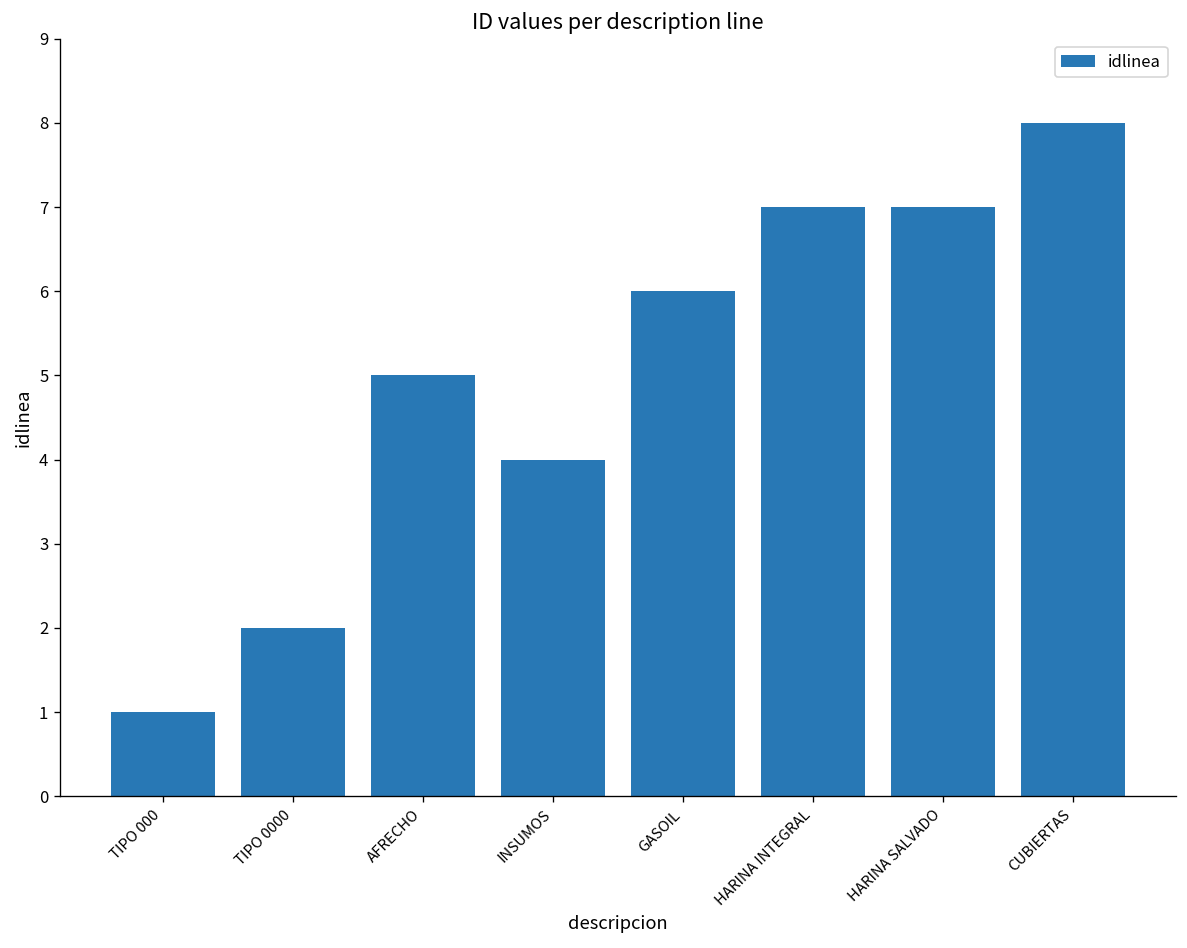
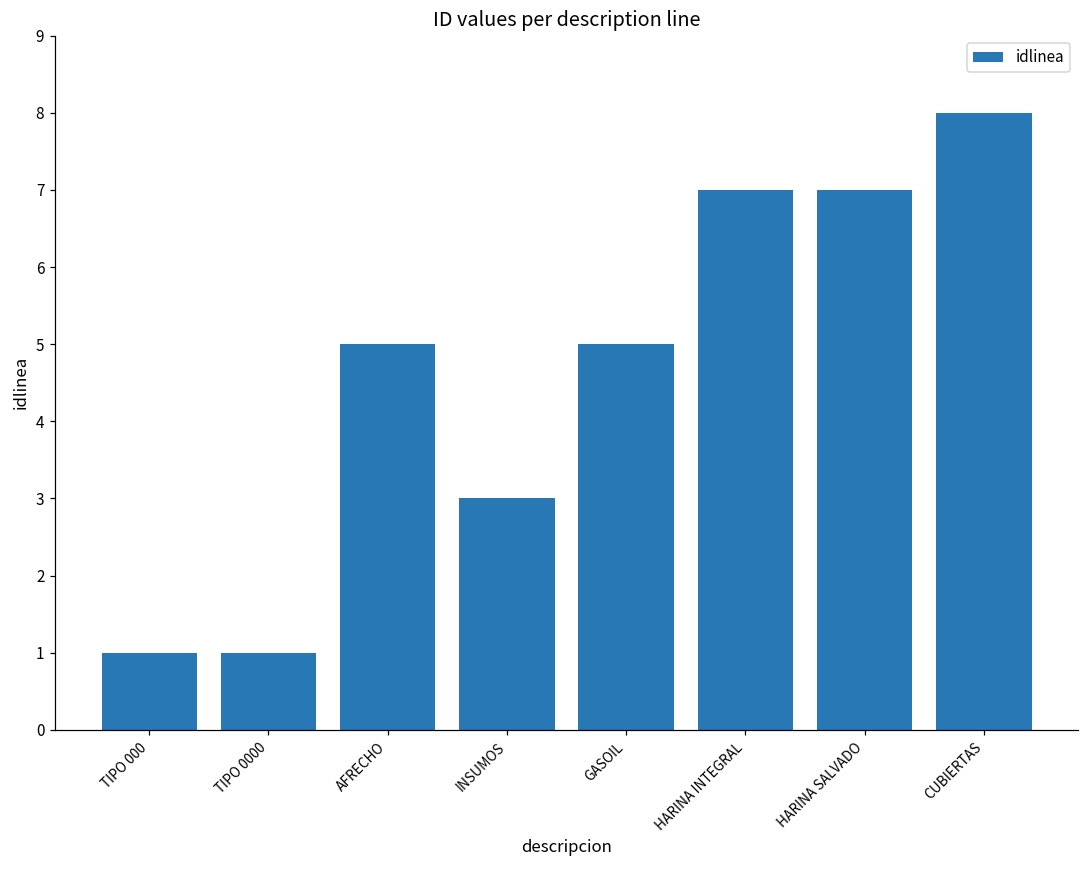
  {
    "TIPO 000": 1,
-   "TIPO 0000": 2,
+   "TIPO 0000": 1,
    "AFRECHO": 5,
-   "INSUMOS": 4,
-   "GASOIL": 6,
+   "INSUMOS": 3,
+   "GASOIL": 5,
    "HARINA INTEGRAL": 7,
    "HARINA SALVADO": 7,
    "CUBIERTAS": 8
  }
